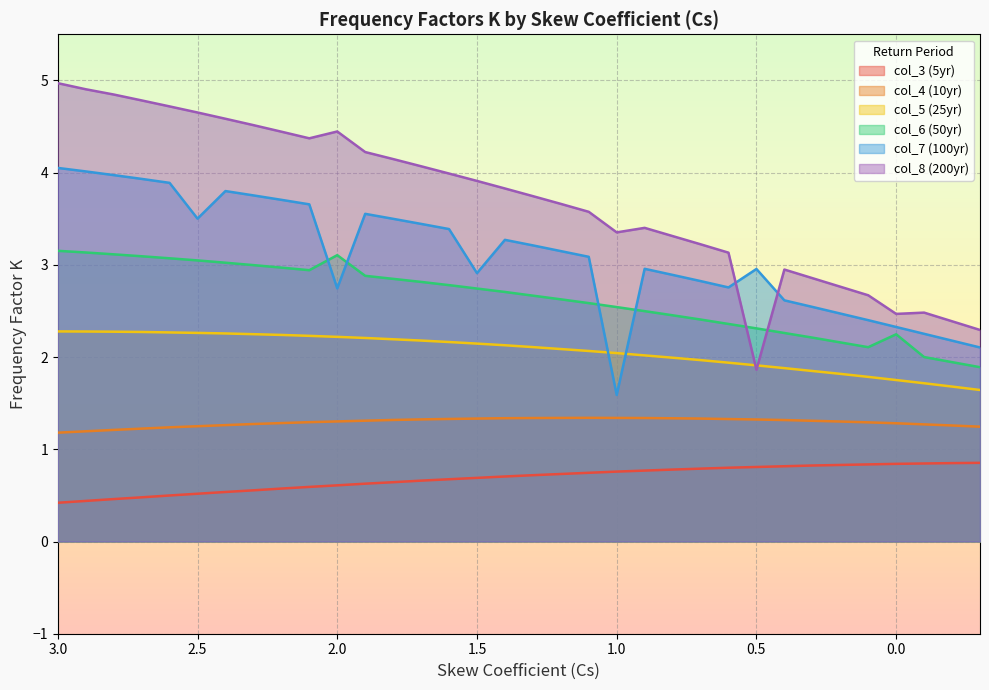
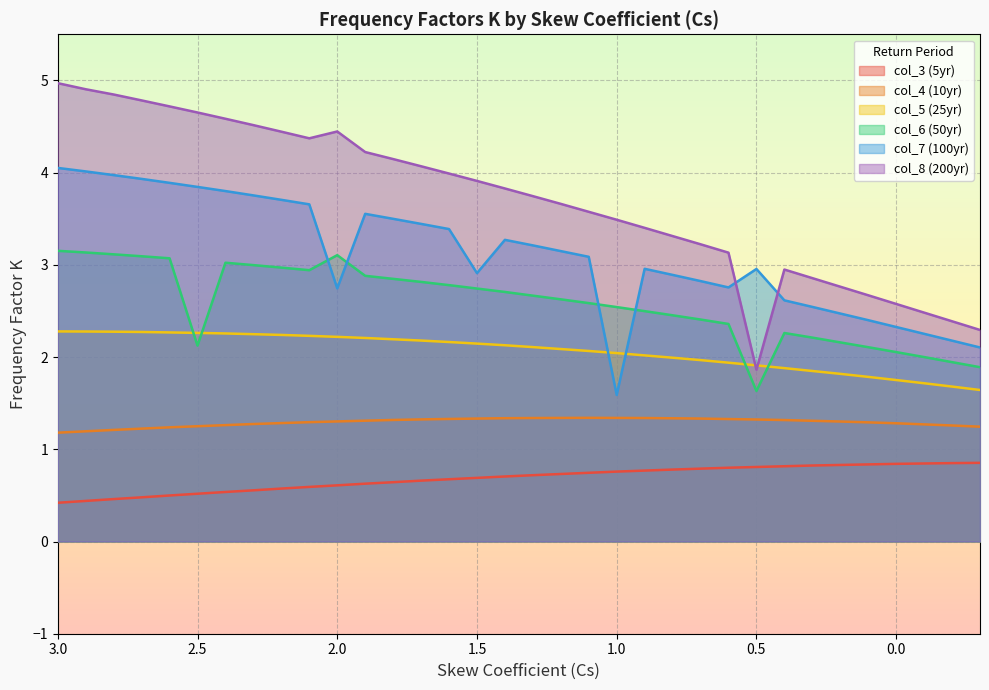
  {
    "col_6 (50yr)": {
      "3.0": 3.2,
-     "2.5": 3.0,
+     "2.5": 2.1,
      "2.0": 3.1,
      "1.5": 2.7,
      "1.0": 2.5,
-     "0.5": 2.3,
-     "0.0": 2.2
+     "0.5": 1.6,
+     "0.0": 2.1
    },
    "col_7 (100yr)": {
      "3.0": 4.1,
-     "2.5": 3.5,
+     "2.5": 3.8,
      "2.0": 2.7,
      "1.5": 2.9,
      "1.0": 1.6,
      "0.5": 3.0,
      "0.0": 2.3
    },
    "col_8 (200yr)": {
      "3.0": 5.0,
      "2.5": 4.7,
      "2.0": 4.4,
      "1.5": 3.9,
-     "1.0": 3.4,
+     "1.0": 3.5,
      "0.5": 1.9,
-     "0.0": 2.5
+     "0.0": 2.6
    }
  }
